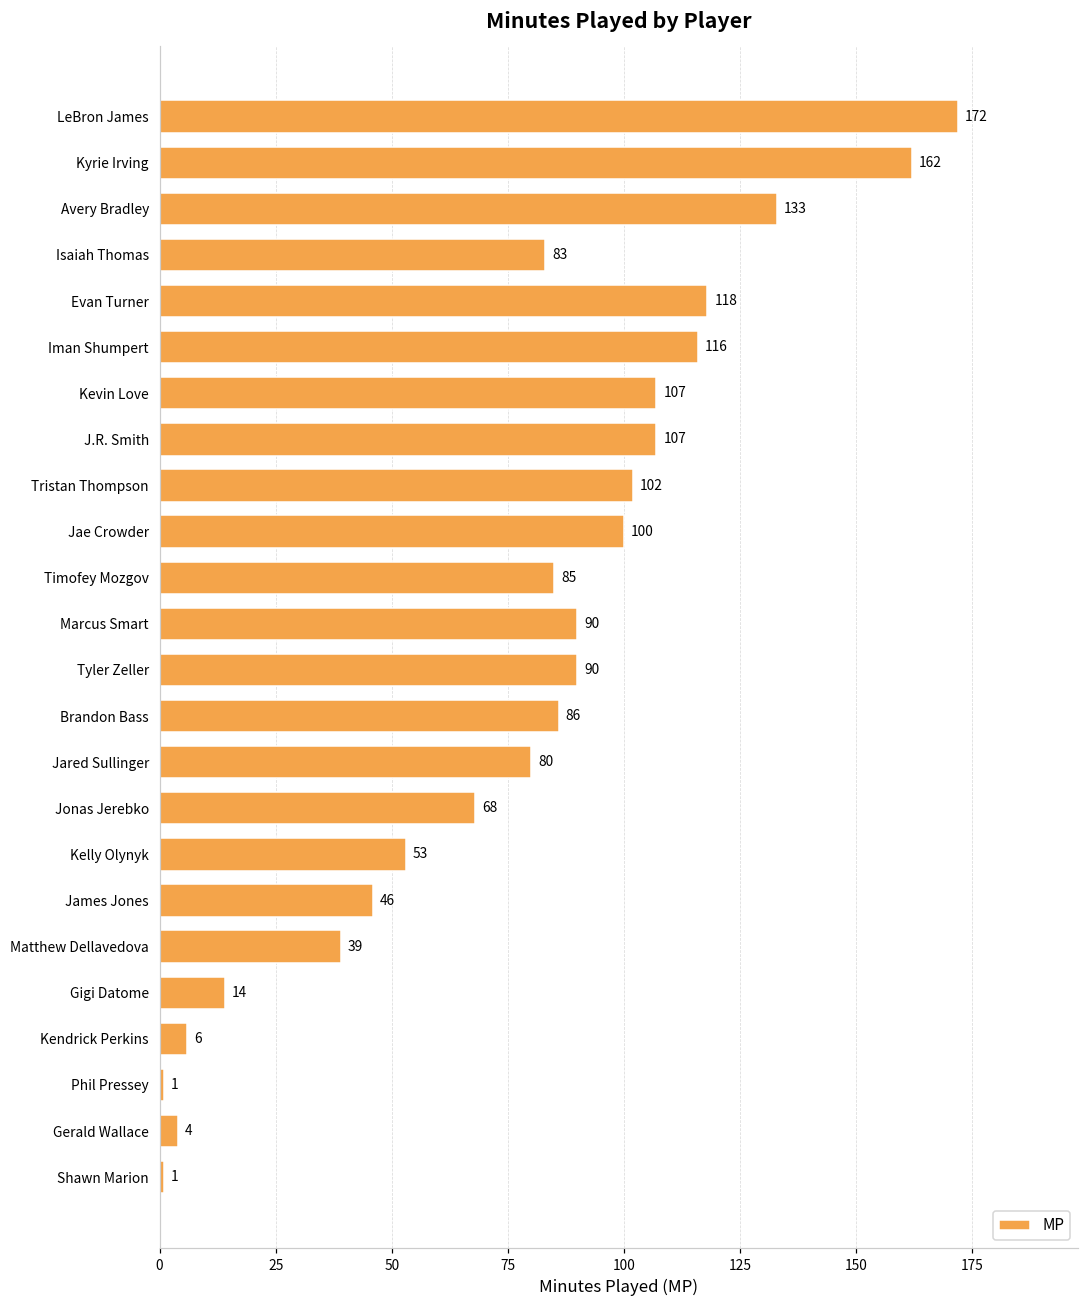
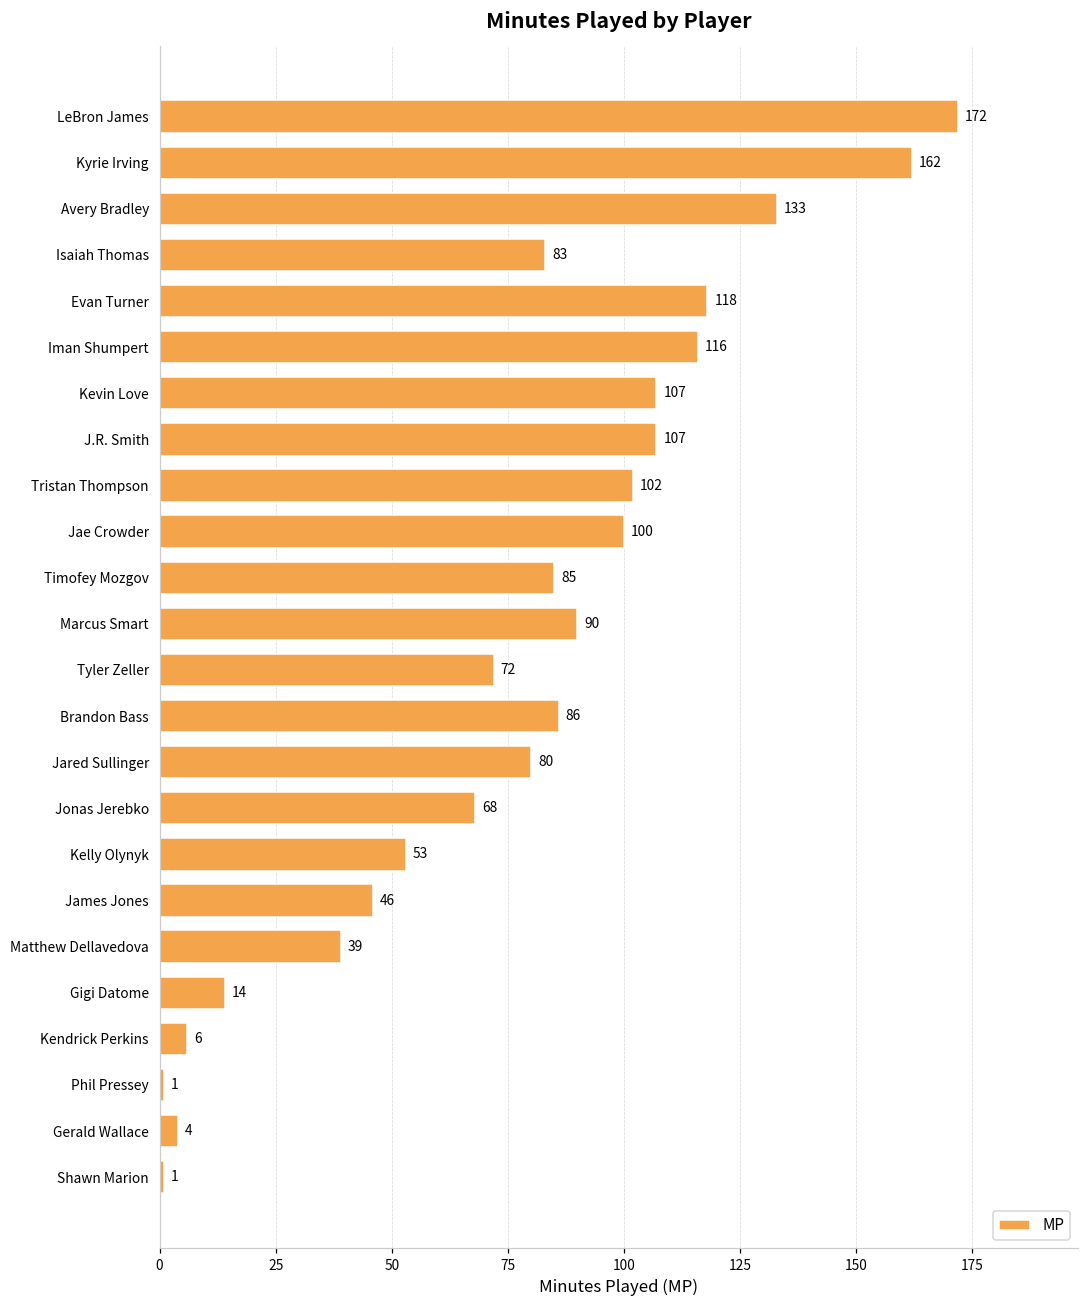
  {
    "LeBron James": 172,
    "Kyrie Irving": 162,
    "Avery Bradley": 133,
    "Isaiah Thomas": 83,
    "Evan Turner": 118,
    "Iman Shumpert": 116,
    "Kevin Love": 107,
    "J.R. Smith": 107,
    "Tristan Thompson": 102,
    "Jae Crowder": 100,
    "Timofey Mozgov": 85,
    "Marcus Smart": 90,
-   "Tyler Zeller": 90,
+   "Tyler Zeller": 72,
    "Brandon Bass": 86,
    "Jared Sullinger": 80,
    "Jonas Jerebko": 68,
    "Kelly Olynyk": 53,
    "James Jones": 46,
    "Matthew Dellavedova": 39,
    "Gigi Datome": 14,
    "Kendrick Perkins": 6,
    "Phil Pressey": 1,
    "Gerald Wallace": 4,
    "Shawn Marion": 1
  }
